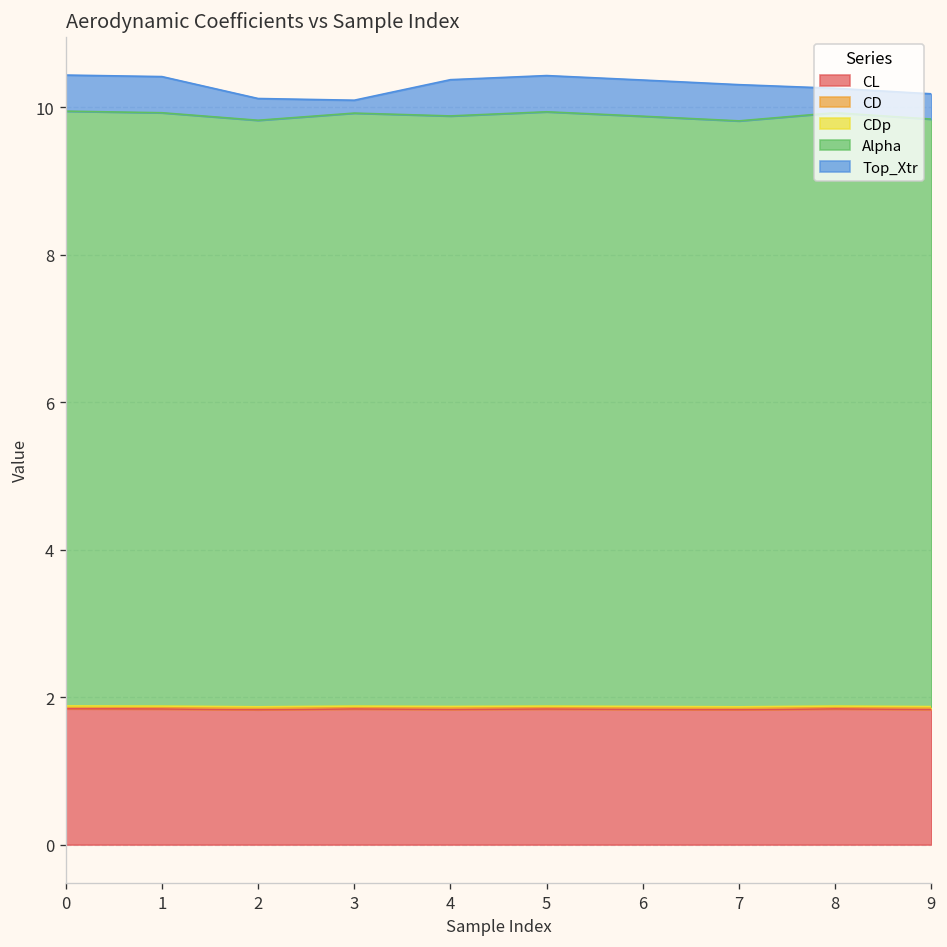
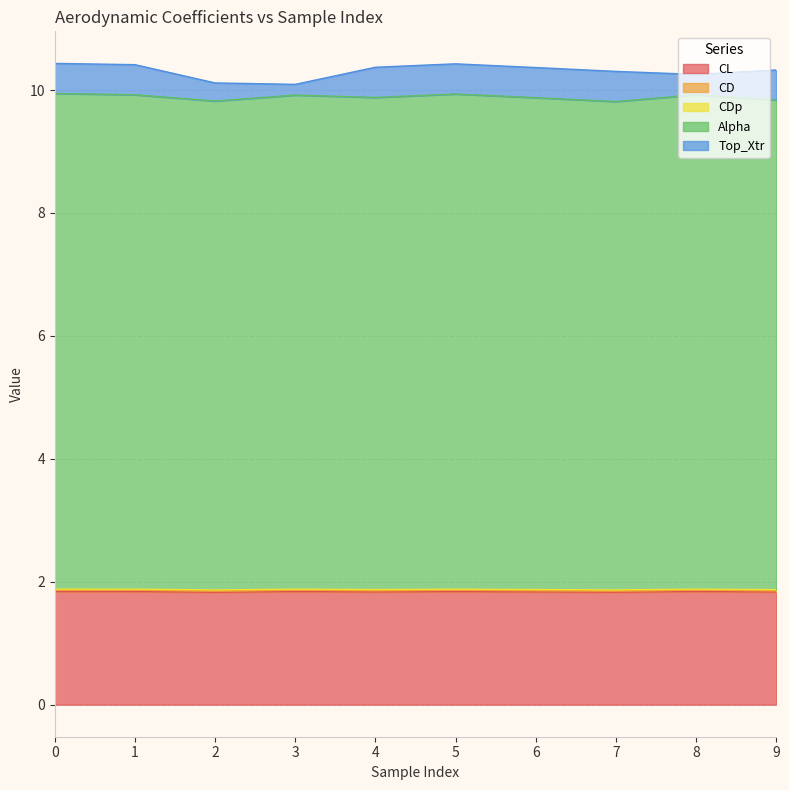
  {
    "Alpha": {
      "0": 8.1,
      "1": 8.0,
      "2": 8.0,
      "3": 8.0,
      "4": 8.0,
      "5": 8.1,
      "6": 8.0,
      "7": 7.9,
      "9": 8.0
    },
    "Top_Xtr": {
      "0": 0.5,
      "1": 0.5,
      "2": 0.3,
      "3": 0.2,
      "4": 0.5,
      "5": 0.5,
      "6": 0.5,
      "7": 0.5,
-     "9": 0.3
+     "9": 0.5
    }
  }
